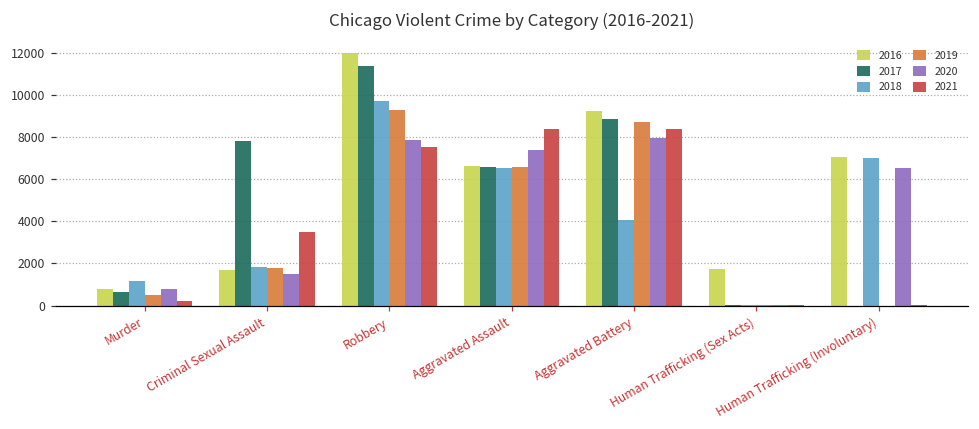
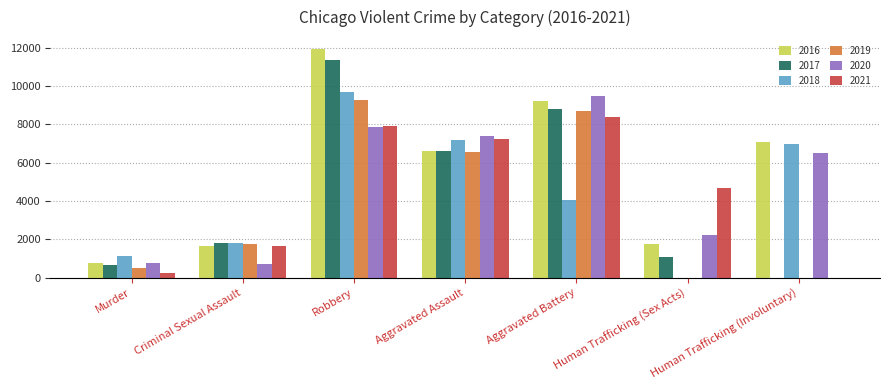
  {
    "2016": {
      "Murder": 800,
      "Criminal Sexual Assault": 1700,
      "Robbery": 12000,
      "Aggravated Assault": 6600,
      "Aggravated Battery": 9200,
      "Human Trafficking (Sex Acts)": 1800,
      "Human Trafficking (Involuntary)": 7100
    },
    "2017": {
      "Murder": 700,
-     "Criminal Sexual Assault": 7800,
+     "Criminal Sexual Assault": 1800,
      "Robbery": 11400,
      "Aggravated Assault": 6600,
      "Aggravated Battery": 8800,
-     "Human Trafficking (Sex Acts)": 0,
+     "Human Trafficking (Sex Acts)": 1100,
      "Human Trafficking (Involuntary)": 0
    },
    "2018": {
      "Murder": 1100,
      "Criminal Sexual Assault": 1800,
      "Robbery": 9700,
-     "Aggravated Assault": 6500,
+     "Aggravated Assault": 7200,
      "Aggravated Battery": 4000,
      "Human Trafficking (Involuntary)": 7000
    },
    "2019": {
      "Murder": 500,
      "Criminal Sexual Assault": 1800,
      "Robbery": 9300,
      "Aggravated Assault": 6600,
      "Aggravated Battery": 8700,
      "Human Trafficking (Involuntary)": 0
    },
    "2020": {
      "Murder": 800,
-     "Criminal Sexual Assault": 1500,
+     "Criminal Sexual Assault": 700,
      "Robbery": 7900,
      "Aggravated Assault": 7400,
-     "Aggravated Battery": 7900,
-     "Human Trafficking (Sex Acts)": 0,
+     "Aggravated Battery": 9500,
+     "Human Trafficking (Sex Acts)": 2200,
      "Human Trafficking (Involuntary)": 6500
    },
    "2021": {
      "Murder": 200,
-     "Criminal Sexual Assault": 3500,
-     "Robbery": 7500,
-     "Aggravated Assault": 8400,
+     "Criminal Sexual Assault": 1600,
+     "Robbery": 7900,
+     "Aggravated Assault": 7200,
      "Aggravated Battery": 8400,
-     "Human Trafficking (Sex Acts)": 0
+     "Human Trafficking (Sex Acts)": 4700
    }
  }
